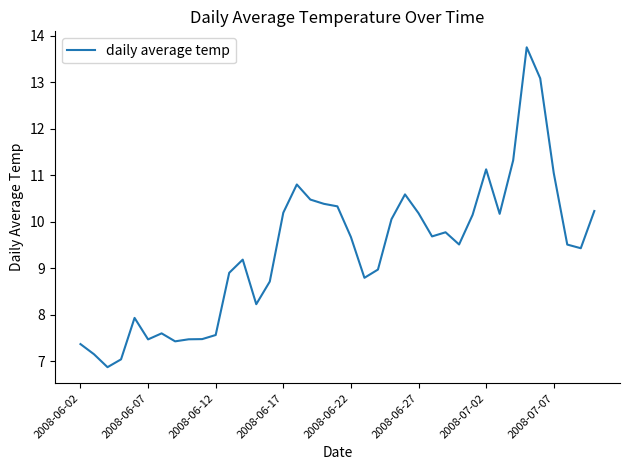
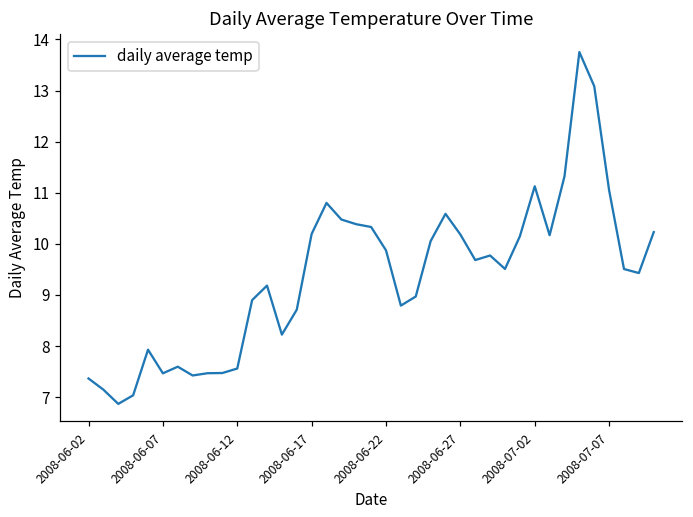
  {
    "2008-06-02": 7.4,
    "2008-06-07": 7.5,
    "2008-06-12": 7.6,
    "2008-06-17": 10.2,
-   "2008-06-22": 9.7,
+   "2008-06-22": 9.9,
    "2008-06-27": 10.2,
    "2008-07-02": 11.1,
    "2008-07-07": 11.0
  }
